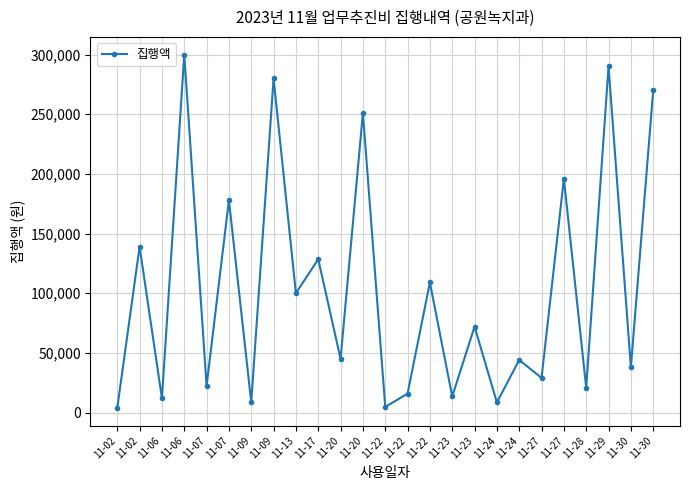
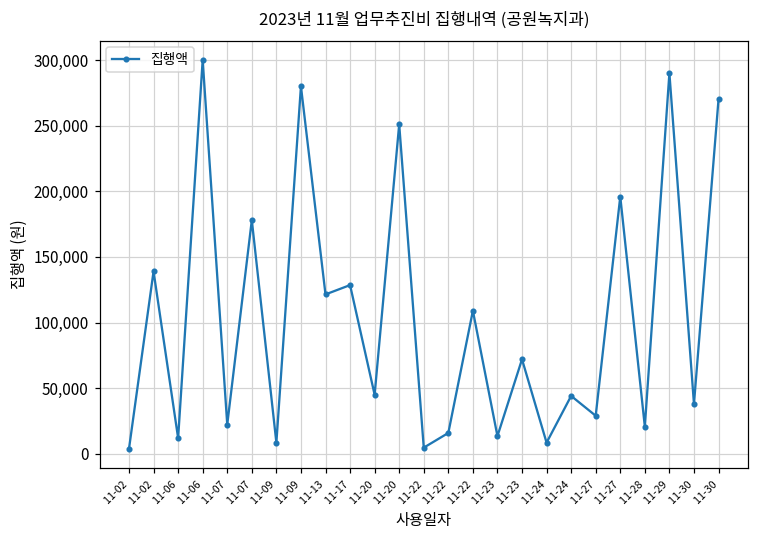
  {
-   "11-13": "100,000",
+   "11-13": "121,000",
    "11-17": "129,000",
    "11-28": "21,000",
    "11-29": "290,000"
  }
